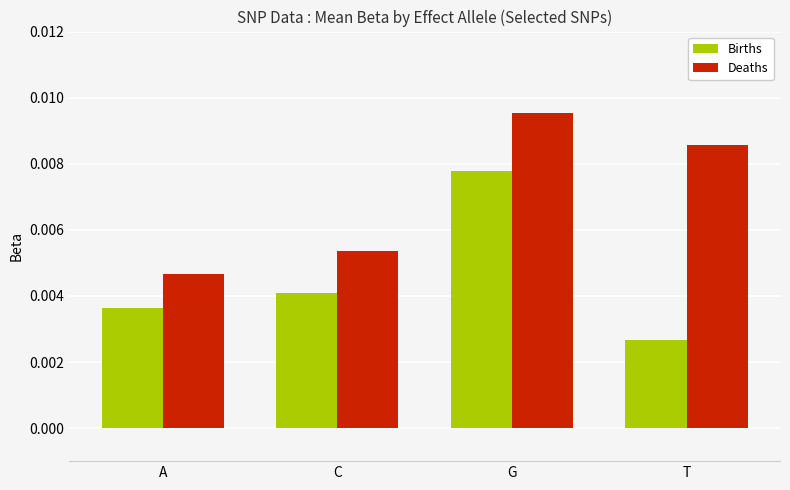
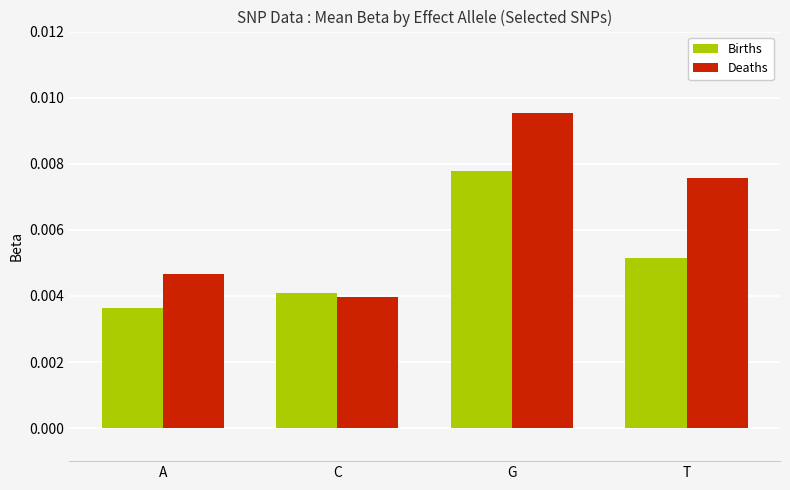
  {
    "Births": {
      "A": 0.0036,
      "C": 0.0041,
      "G": 0.0078,
-     "T": 0.0027
+     "T": 0.0052
    },
    "Deaths": {
      "A": 0.0046,
-     "C": 0.0054,
+     "C": 0.0040,
      "G": 0.0095,
-     "T": 0.0086
+     "T": 0.0076
    }
  }
